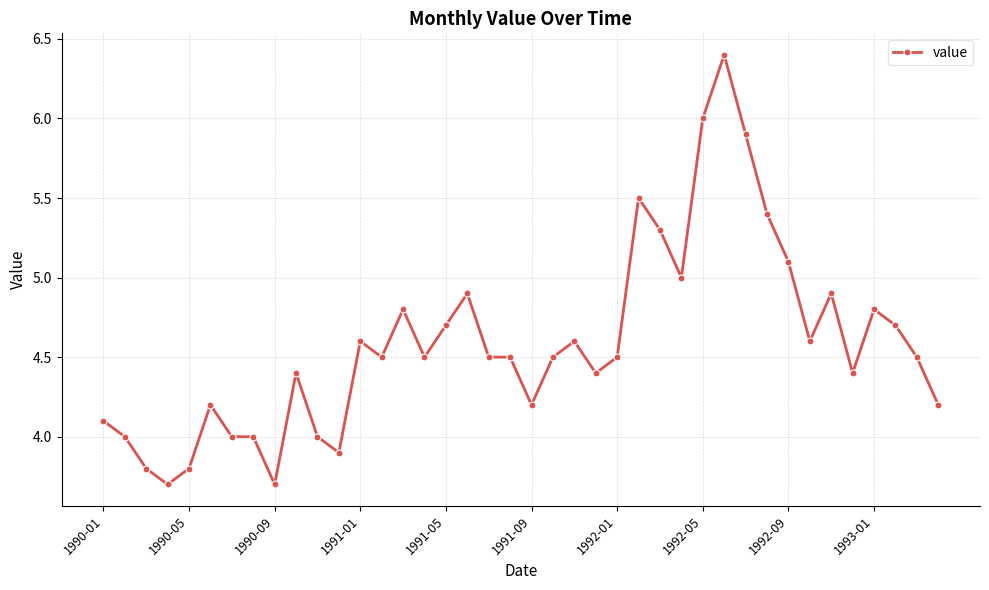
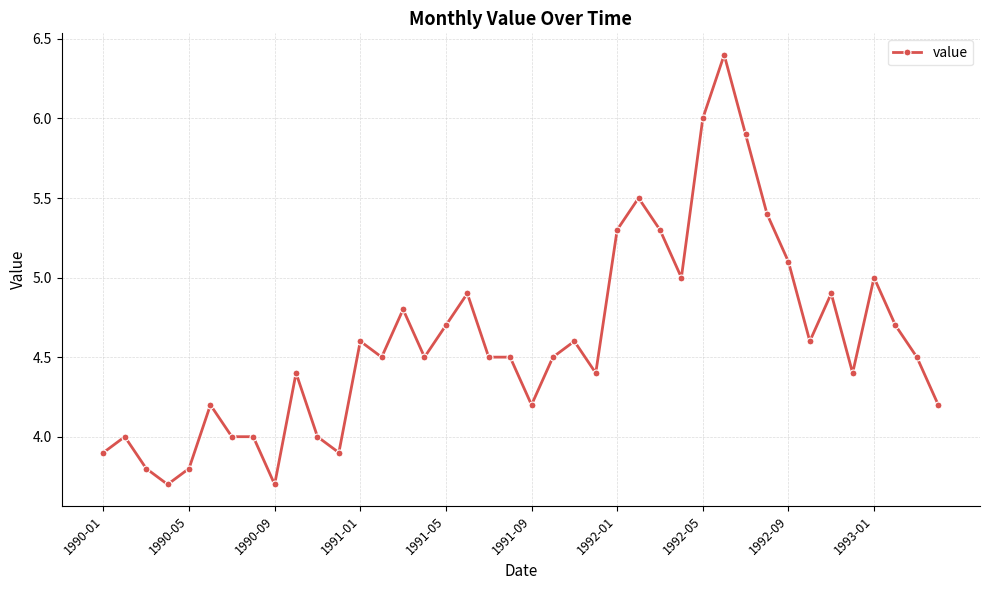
  {
-   "1990-01": 4.1,
+   "1990-01": 3.9,
    "1990-05": 3.8,
    "1990-09": 3.7,
    "1991-01": 4.6,
    "1991-05": 4.7,
    "1991-09": 4.2,
-   "1992-01": 4.5,
+   "1992-01": 5.3,
    "1992-05": 6.0,
    "1992-09": 5.1,
-   "1993-01": 4.8
+   "1993-01": 5.0
  }
